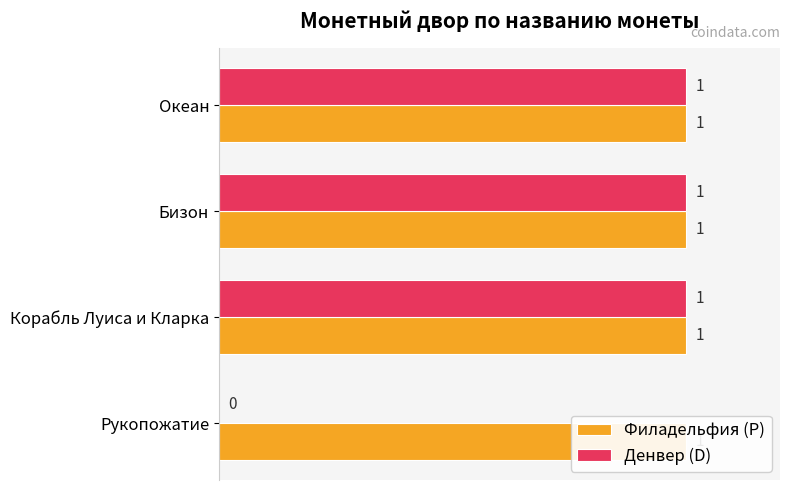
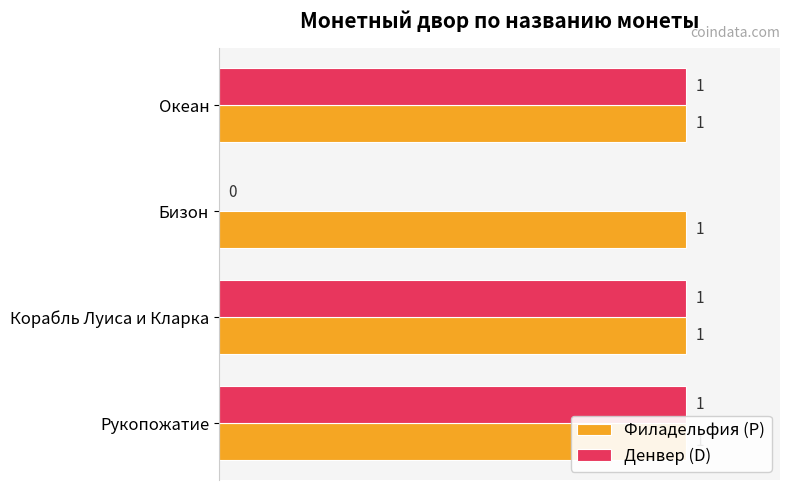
  {
    "Филадельфия (P)": {
      "Океан": 1,
      "Бизон": 1,
      "Корабль Луиса и Кларка": 1
    },
    "Денвер (D)": {
      "Океан": 1,
-     "Бизон": 1,
+     "Бизон": 0,
      "Корабль Луиса и Кларка": 1,
-     "Рукопожатие": 0
+     "Рукопожатие": 1
    }
  }
